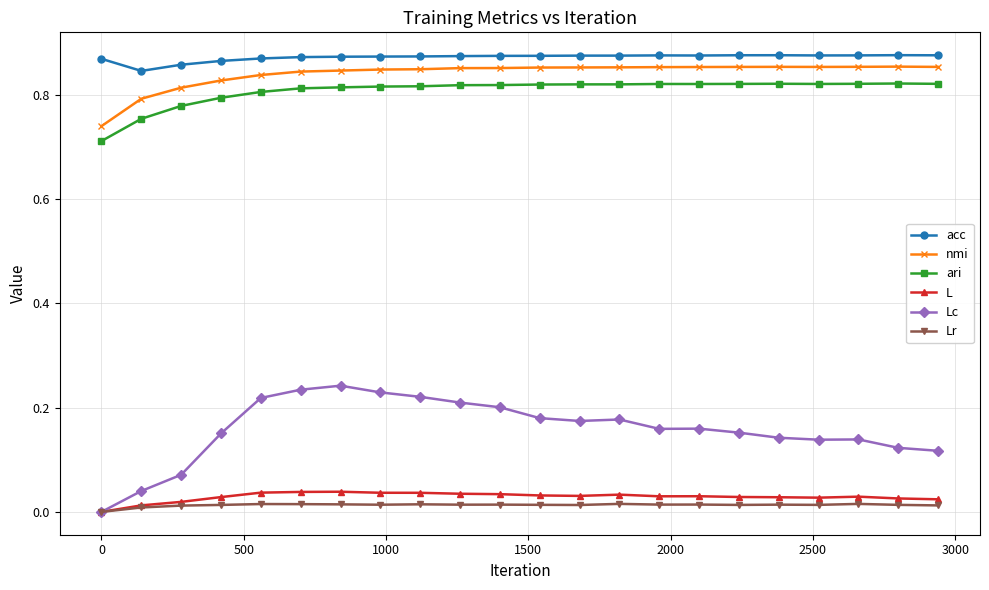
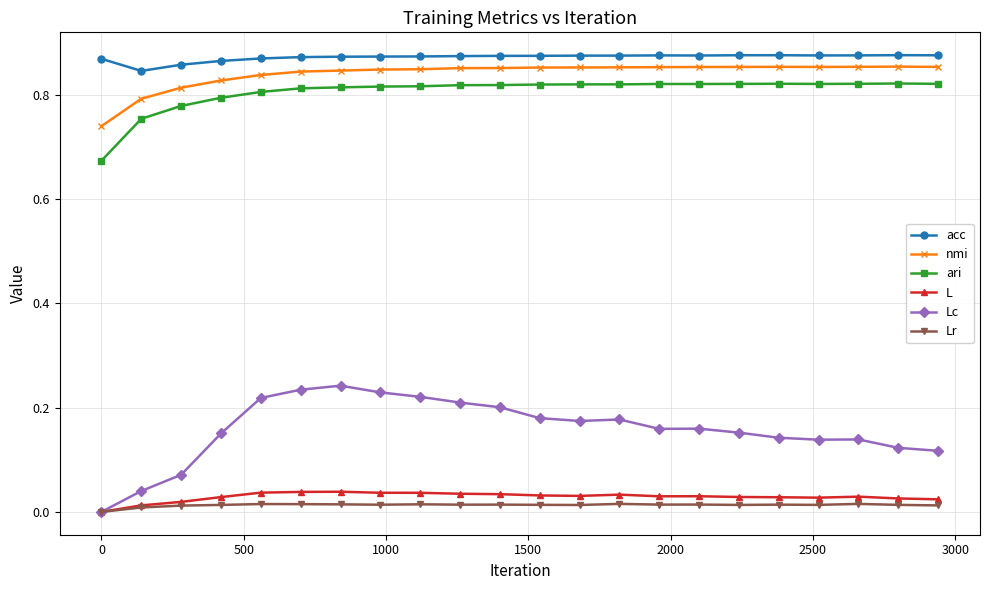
  {
    "acc": {
      "0": 0.87
    },
    "nmi": {
      "0": 0.74
    },
    "ari": {
-     "0": 0.71
+     "0": 0.67
    }
  }
